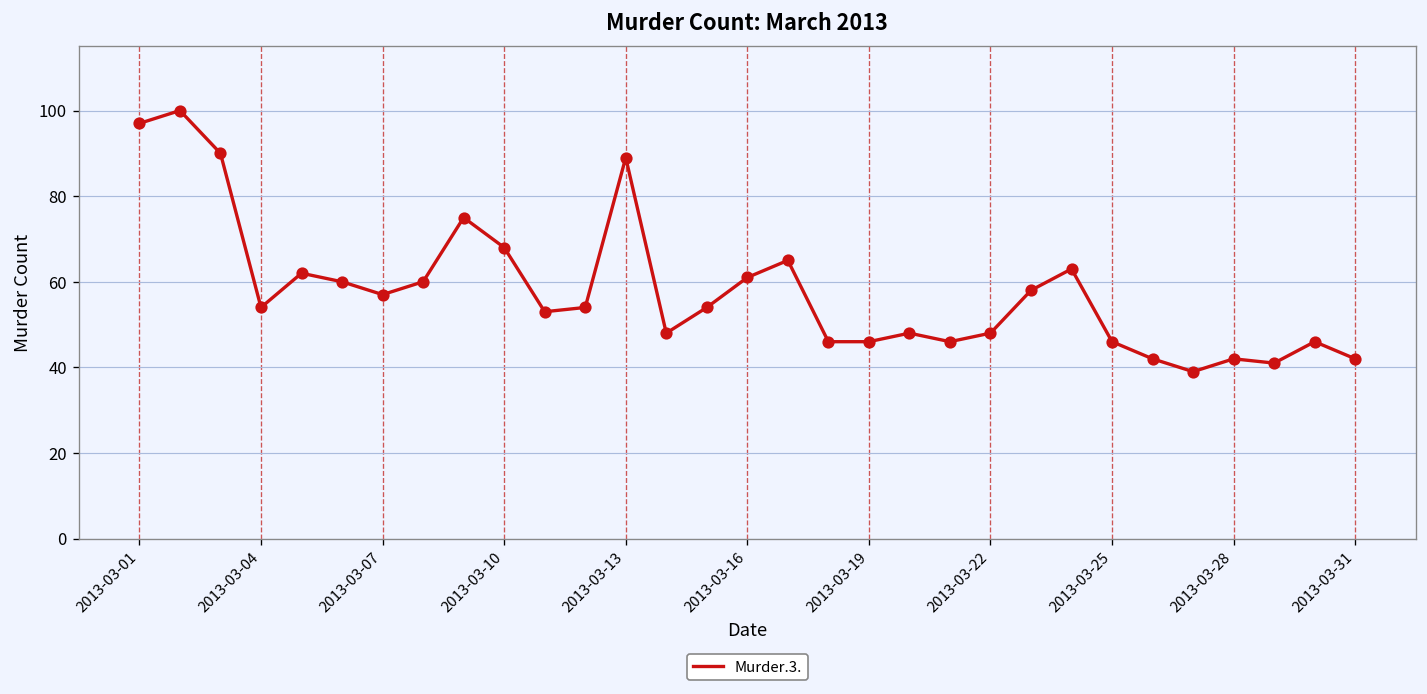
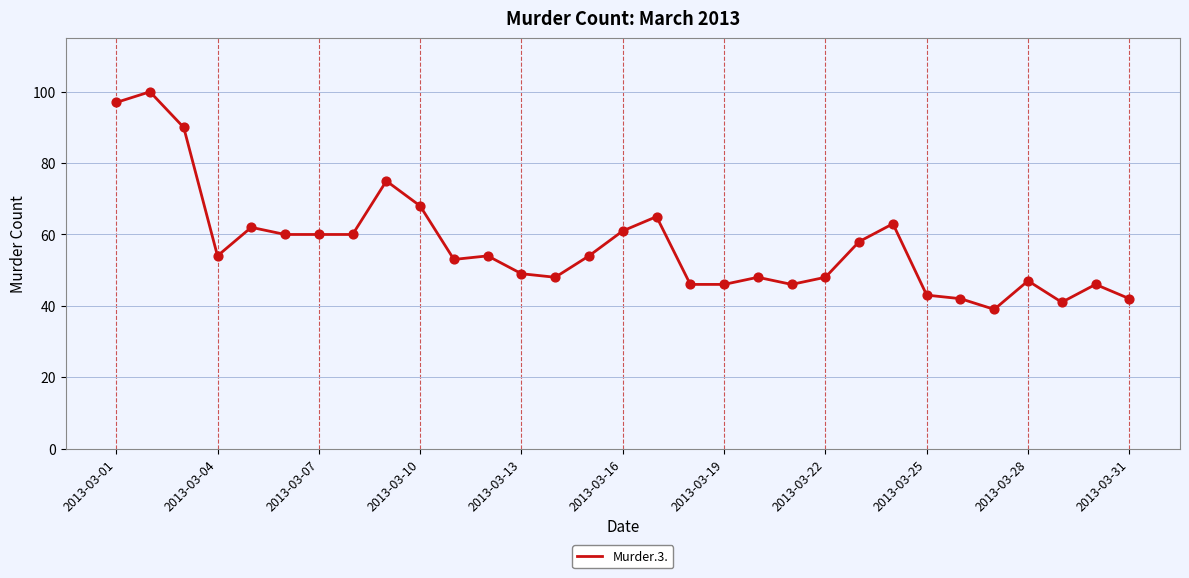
  {
    "2013-03-01": 97,
    "2013-03-04": 54,
-   "2013-03-07": 57,
+   "2013-03-07": 60,
    "2013-03-10": 68,
-   "2013-03-13": 89,
+   "2013-03-13": 49,
    "2013-03-16": 61,
    "2013-03-19": 46,
    "2013-03-22": 48,
-   "2013-03-25": 46,
-   "2013-03-28": 42,
+   "2013-03-25": 43,
+   "2013-03-28": 47,
    "2013-03-31": 42
  }
